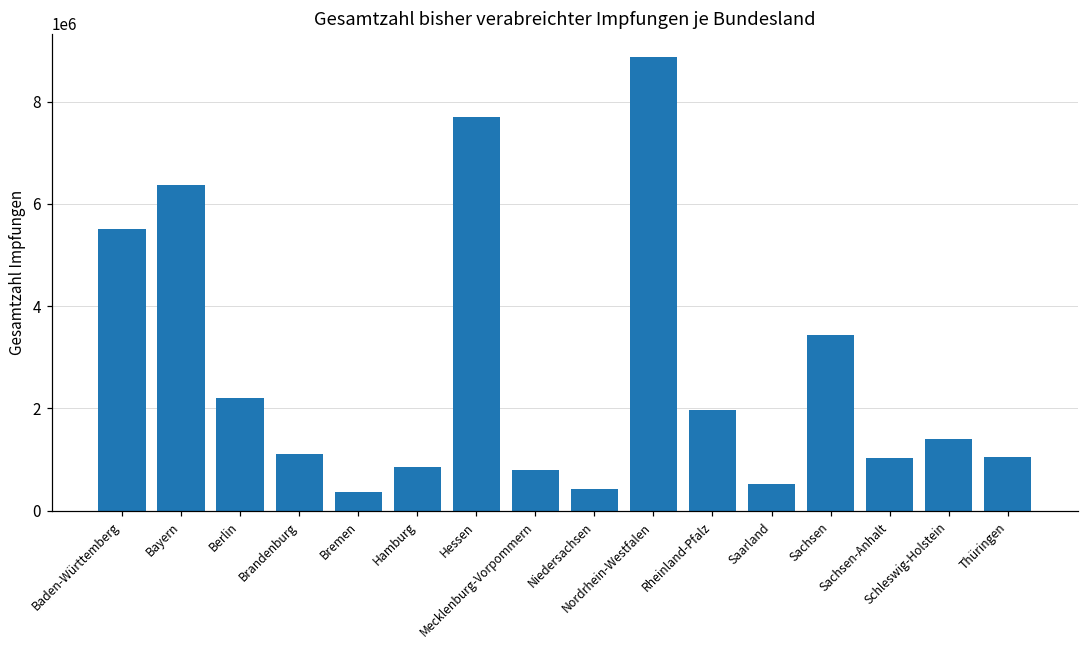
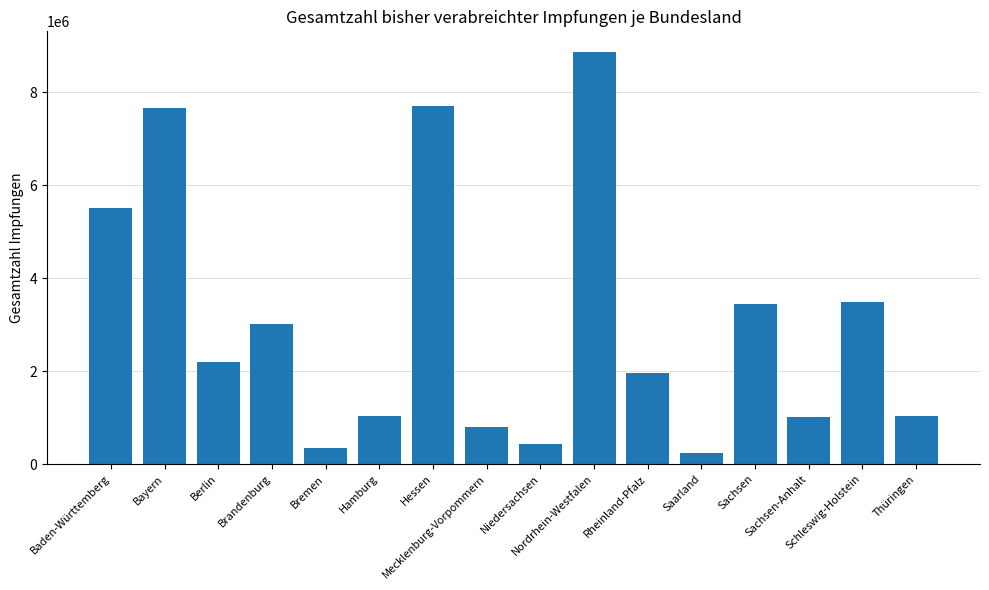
  {
    "Baden-Württemberg": 5500000,
-   "Bayern": 6400000,
+   "Bayern": 7700000,
    "Berlin": 2200000,
-   "Brandenburg": 1100000,
+   "Brandenburg": 3000000,
    "Bremen": 400000,
-   "Hamburg": 900000,
+   "Hamburg": 1000000,
    "Hessen": 7700000,
    "Mecklenburg-Vorpommern": 800000,
    "Niedersachsen": 400000,
    "Nordrhein-Westfalen": 8900000,
    "Rheinland-Pfalz": 2000000,
-   "Saarland": 500000,
+   "Saarland": 300000,
    "Sachsen": 3400000,
    "Sachsen-Anhalt": 1000000,
-   "Schleswig-Holstein": 1400000,
+   "Schleswig-Holstein": 3500000,
    "Thüringen": 1000000
  }
